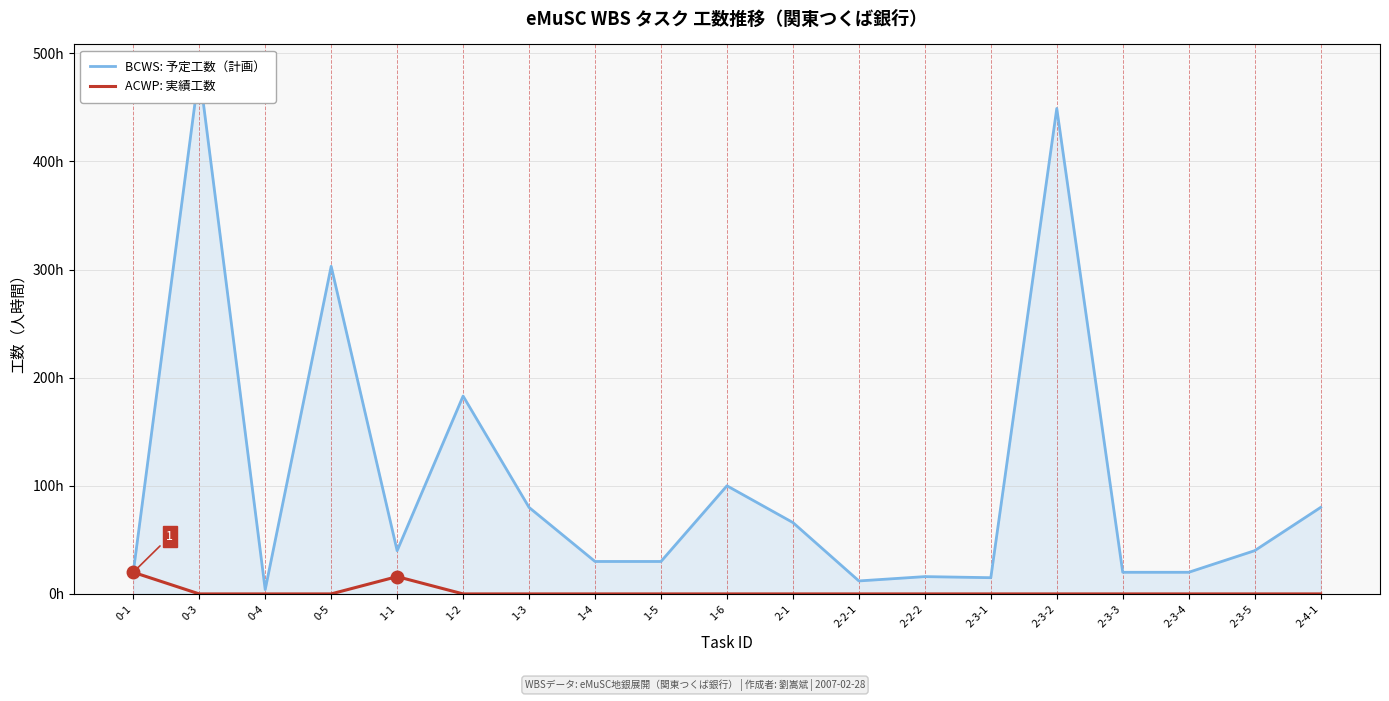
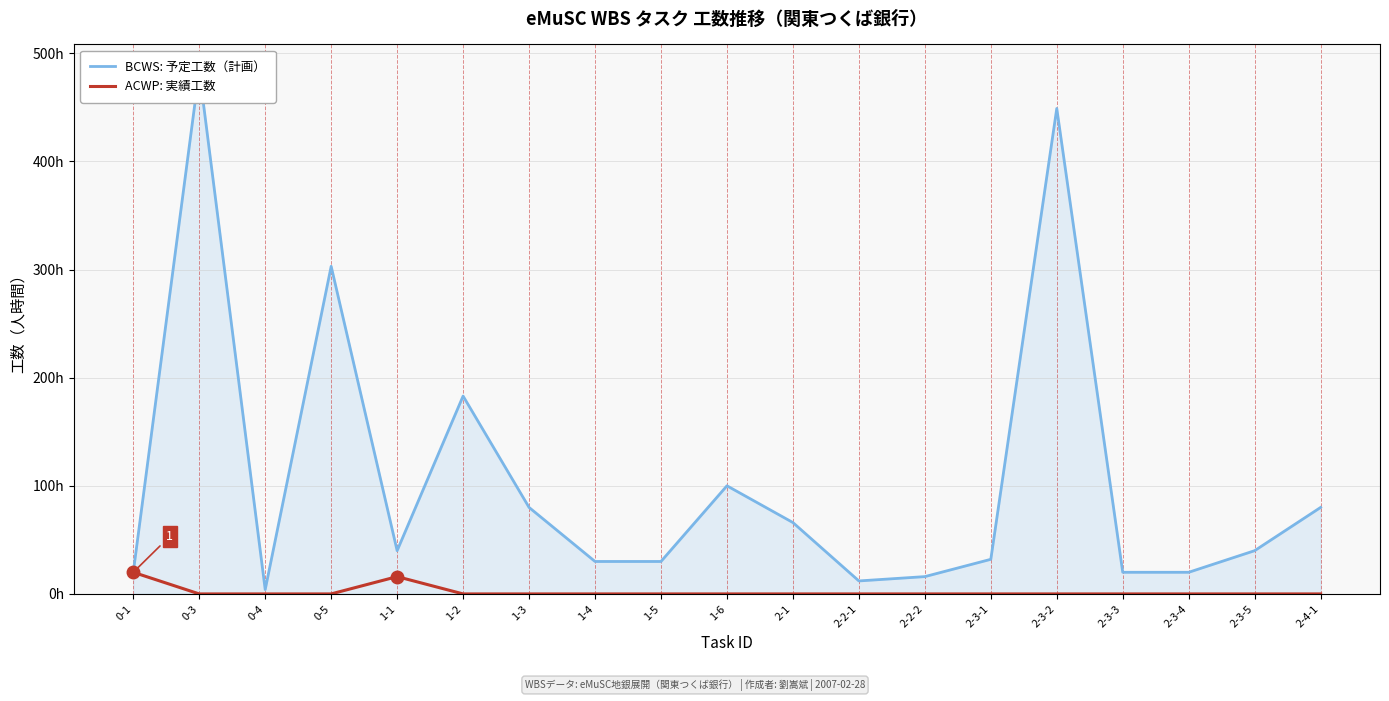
  {
    "BCWS: 予定工数（計画）": {
      "0-4": "4h",
      "0-5": "303h",
      "1-1": "40h",
      "1-2": "183h",
      "1-3": "80h",
      "1-4": "30h",
      "1-5": "30h",
      "1-6": "100h",
      "2-1": "66h",
      "2-2-1": "12h",
      "2-2-2": "16h",
-     "2-3-1": "15h",
+     "2-3-1": "32h",
      "2-3-2": "449h",
      "2-3-3": "20h",
      "2-3-4": "20h",
      "2-3-5": "40h",
      "2-4-1": "80h"
    }
  }
